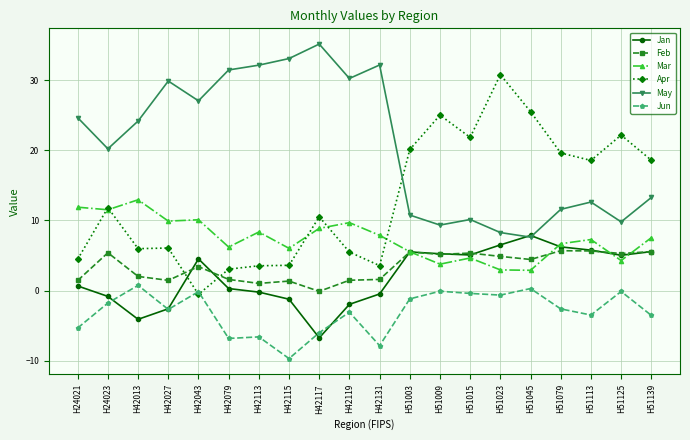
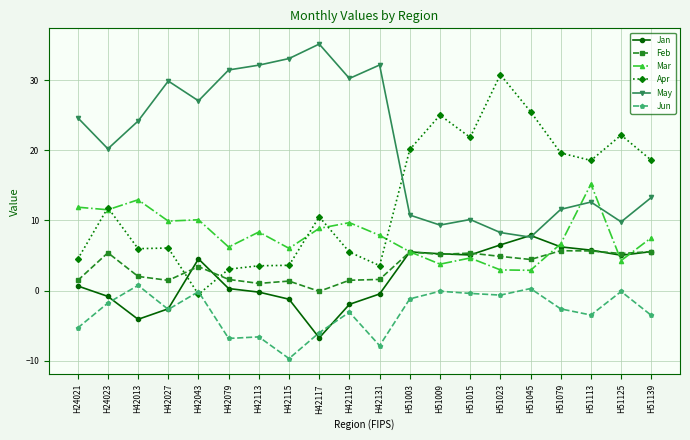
  {
    "Mar": {
      "H24021": 12,
      "H42013": 13,
      "H42027": 10,
      "H42043": 10,
      "H42079": 6,
      "H42113": 8,
      "H42115": 6,
      "H42117": 9,
      "H42119": 10,
      "H42131": 8,
      "H51009": 4,
      "H51015": 5,
      "H51023": 3,
      "H51045": 3,
      "H51079": 7,
-     "H51113": 7,
+     "H51113": 15,
      "H51125": 4,
      "H51139": 8
    }
  }
